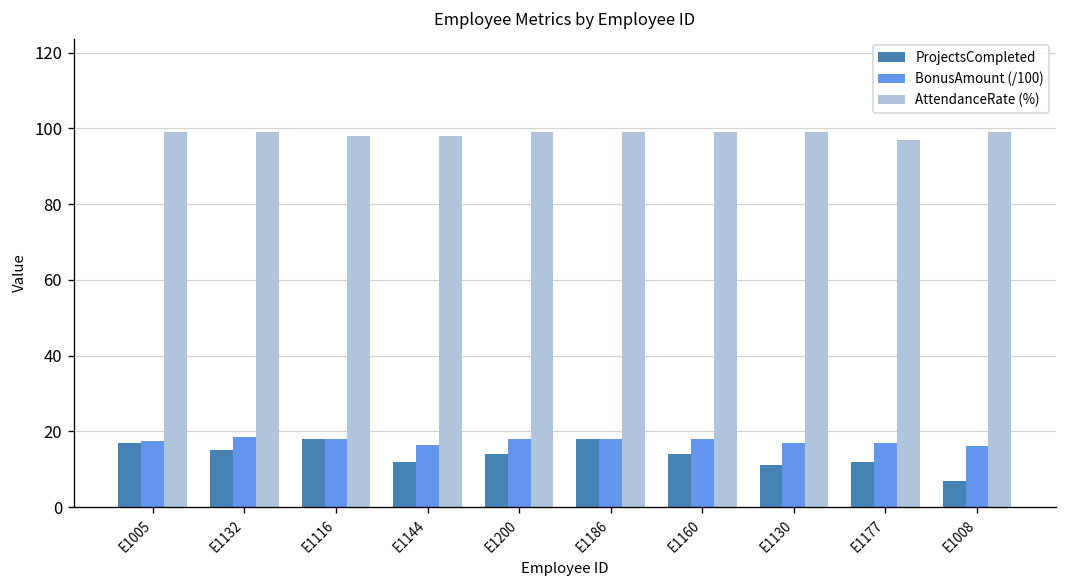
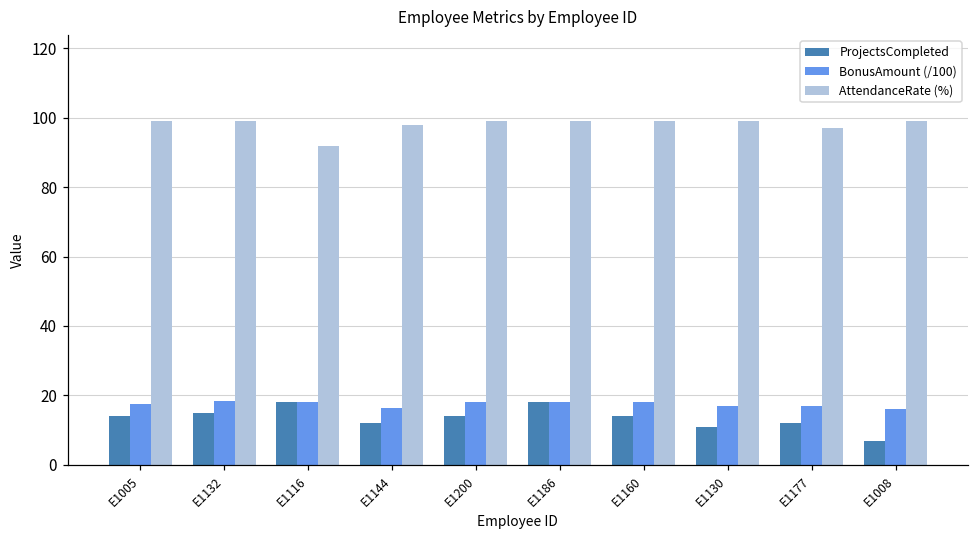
  {
    "ProjectsCompleted": {
-     "E1005": 17,
+     "E1005": 14,
      "E1132": 15,
      "E1116": 18,
      "E1144": 12,
      "E1200": 14,
      "E1186": 18,
      "E1160": 14,
      "E1130": 11,
      "E1177": 12,
      "E1008": 7
    },
    "BonusAmount (/100)": {
      "E1005": 18,
      "E1132": 19,
      "E1116": 18,
      "E1144": 17,
      "E1200": 18,
      "E1186": 18,
      "E1160": 18,
      "E1130": 17,
      "E1177": 17,
      "E1008": 16
    },
    "AttendanceRate (%)": {
      "E1005": 99,
      "E1132": 99,
-     "E1116": 98,
+     "E1116": 92,
      "E1144": 98,
      "E1200": 99,
      "E1186": 99,
      "E1160": 99,
      "E1130": 99,
      "E1177": 97,
      "E1008": 99
    }
  }
